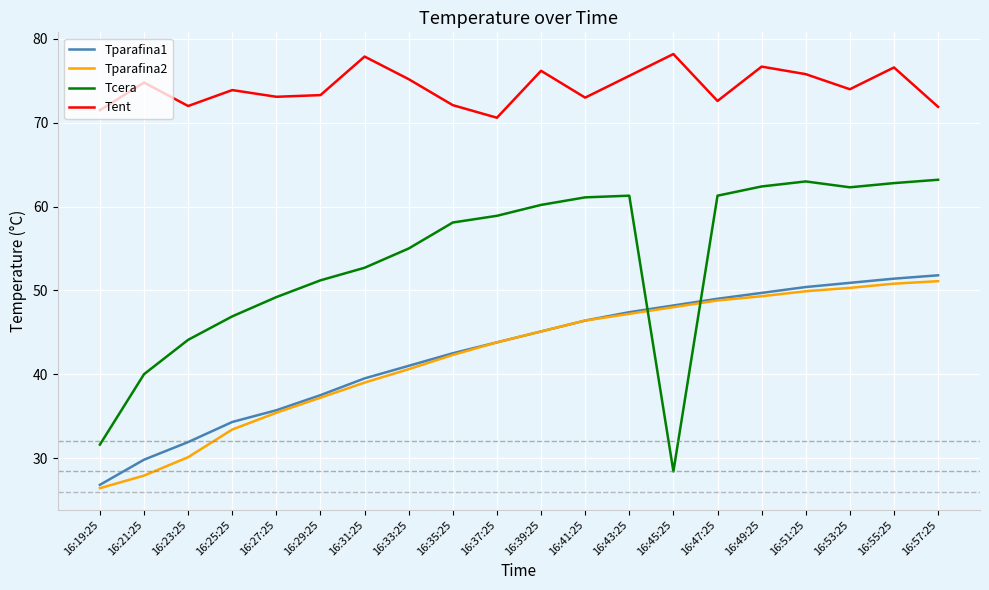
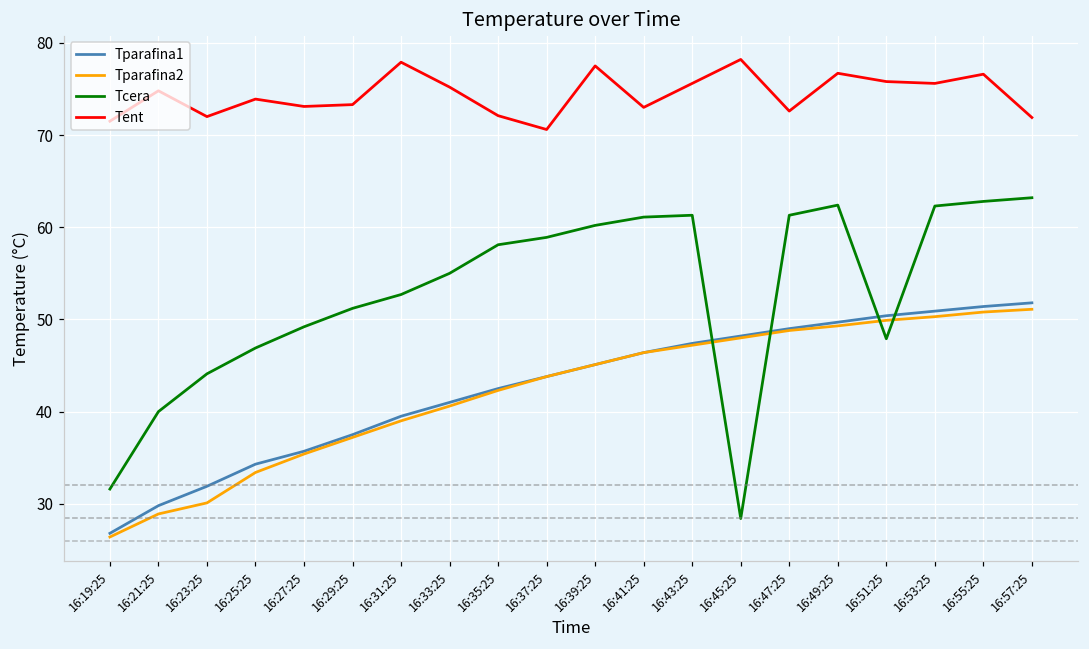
  {
    "Tparafina1": {
      "16:19:25": 27,
      "16:21:25": 30,
      "16:23:25": 32,
      "16:25:25": 34,
      "16:27:25": 36,
      "16:31:25": 40,
      "16:33:25": 41,
      "16:49:25": 50,
      "16:51:25": 50,
      "16:53:25": 51,
      "16:55:25": 51,
      "16:57:25": 52
    },
    "Tparafina2": {
      "16:19:25": 26,
-     "16:21:25": 28,
+     "16:21:25": 29,
      "16:23:25": 30,
      "16:25:25": 33,
      "16:27:25": 35,
      "16:31:25": 39,
      "16:33:25": 41,
      "16:49:25": 49,
      "16:51:25": 50,
      "16:53:25": 50,
      "16:55:25": 51,
      "16:57:25": 51
    },
    "Tcera": {
      "16:19:25": 32,
      "16:21:25": 40,
      "16:23:25": 44,
      "16:25:25": 47,
      "16:27:25": 49,
      "16:29:25": 51,
      "16:31:25": 53,
      "16:33:25": 55,
      "16:35:25": 58,
      "16:37:25": 59,
      "16:39:25": 60,
      "16:41:25": 61,
      "16:43:25": 61,
      "16:45:25": 28,
      "16:47:25": 61,
      "16:49:25": 62,
-     "16:51:25": 63,
+     "16:51:25": 48,
      "16:53:25": 62,
      "16:55:25": 63,
      "16:57:25": 63
    },
    "Tent": {
      "16:23:25": 72,
      "16:25:25": 74,
      "16:27:25": 73,
      "16:29:25": 73,
      "16:31:25": 78,
      "16:33:25": 75,
      "16:35:25": 72,
      "16:37:25": 71,
-     "16:39:25": 76,
+     "16:39:25": 78,
      "16:41:25": 73,
      "16:43:25": 76,
      "16:45:25": 78,
      "16:47:25": 73,
      "16:49:25": 77,
      "16:51:25": 76,
-     "16:53:25": 74,
+     "16:53:25": 76,
      "16:55:25": 77,
      "16:57:25": 72
    }
  }
